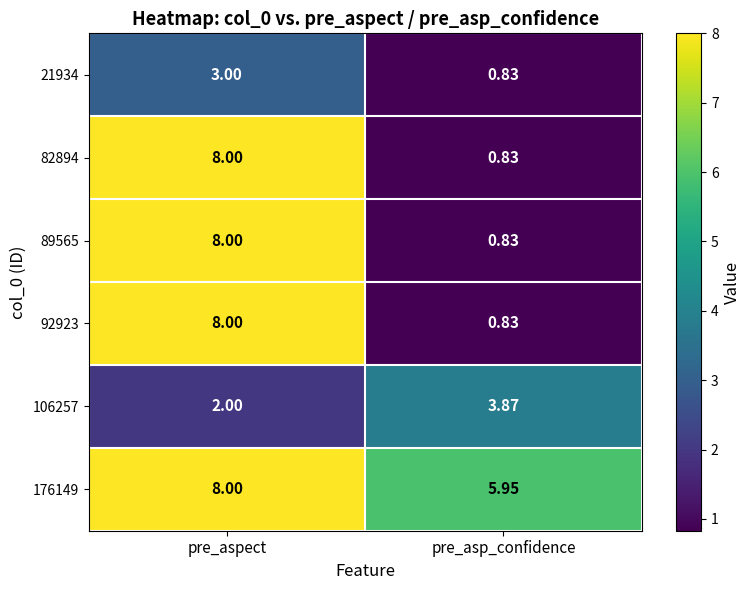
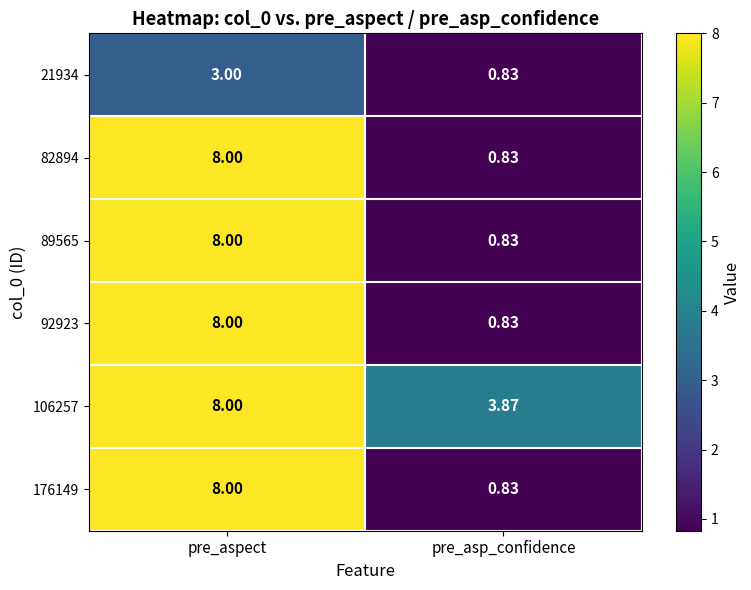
  {
    "21934": {
      "pre_aspect": 3.00,
      "pre_asp_confidence": 0.83
    },
    "82894": {
      "pre_aspect": 8.00,
      "pre_asp_confidence": 0.83
    },
    "89565": {
      "pre_aspect": 8.00,
      "pre_asp_confidence": 0.83
    },
    "92923": {
      "pre_aspect": 8.00,
      "pre_asp_confidence": 0.83
    },
    "106257": {
-     "pre_aspect": 2.00,
+     "pre_aspect": 8.00,
      "pre_asp_confidence": 3.87
    },
    "176149": {
      "pre_aspect": 8.00,
-     "pre_asp_confidence": 5.95
+     "pre_asp_confidence": 0.83
    }
  }
